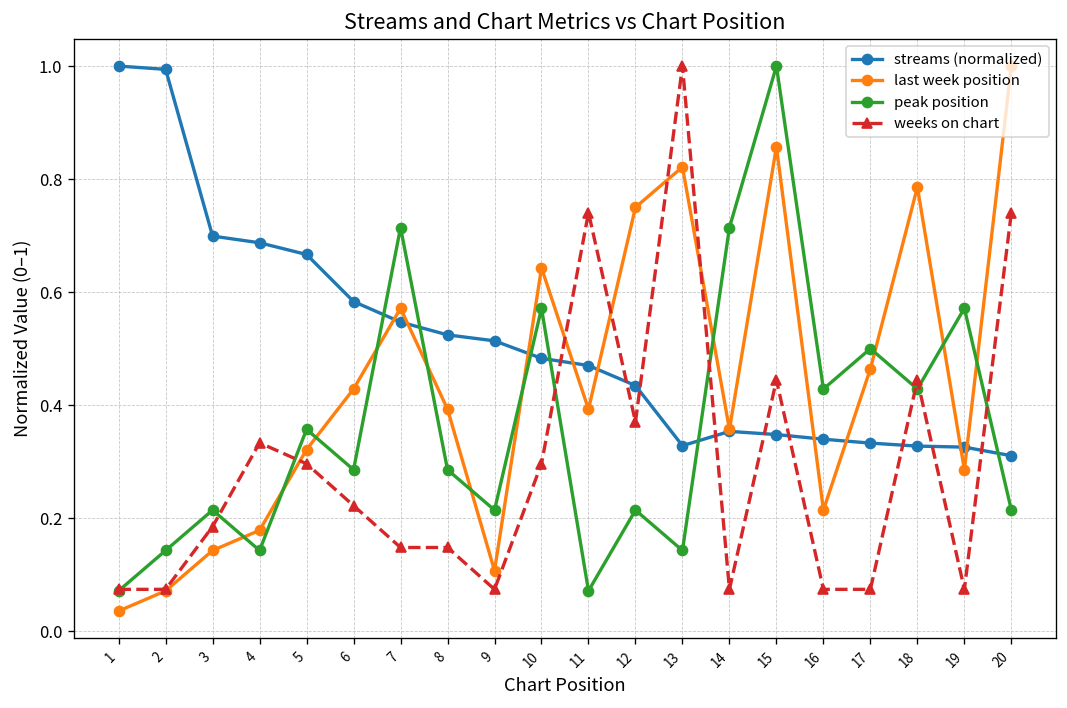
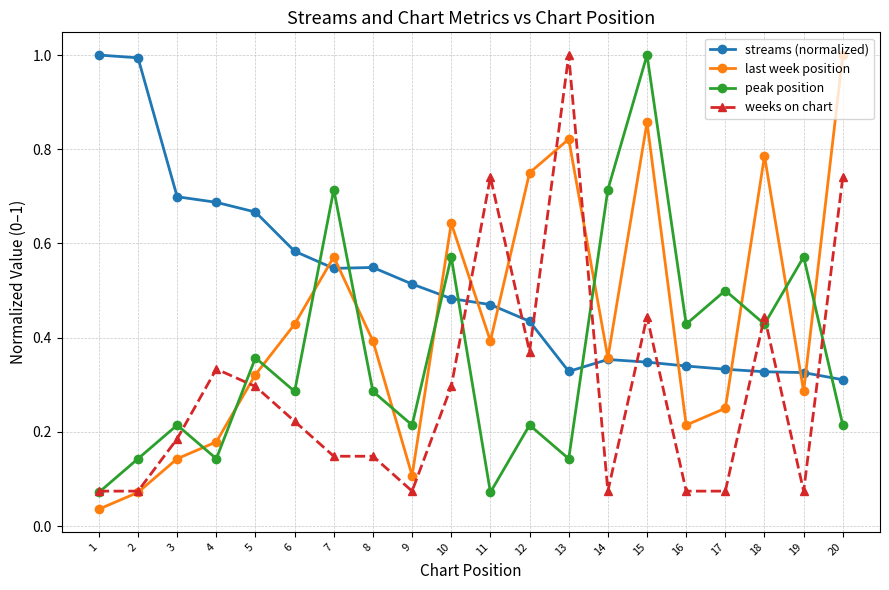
  {
    "streams (normalized)": {
      "1": 1.00,
      "2": 0.99,
      "3": 0.70,
      "4": 0.69,
      "5": 0.67,
      "6": 0.58,
      "7": 0.55,
-     "8": 0.52,
+     "8": 0.55,
      "9": 0.51,
      "10": 0.48,
      "11": 0.47,
      "12": 0.43,
      "13": 0.33,
      "15": 0.35,
      "16": 0.34,
      "17": 0.33,
      "18": 0.33,
      "19": 0.33,
      "20": 0.31
    },
    "last week position": {
      "1": 0.04,
      "3": 0.14,
      "4": 0.18,
      "5": 0.32,
      "6": 0.43,
      "7": 0.57,
      "8": 0.39,
      "9": 0.11,
      "10": 0.64,
      "11": 0.39,
      "12": 0.75,
      "13": 0.82,
      "15": 0.86,
      "16": 0.21,
-     "17": 0.46,
+     "17": 0.25,
      "18": 0.79,
      "19": 0.29
    },
    "peak position": {
      "2": 0.14,
      "3": 0.21,
      "4": 0.14,
      "5": 0.36,
      "6": 0.29,
      "7": 0.71,
      "8": 0.29,
      "9": 0.21,
      "10": 0.57,
      "11": 0.07,
      "12": 0.21,
      "13": 0.14,
      "14": 0.71,
      "15": 1.00,
      "16": 0.43,
      "17": 0.50,
      "18": 0.43,
      "19": 0.57,
      "20": 0.21
    },
    "weeks on chart": {
      "3": 0.19,
      "4": 0.33,
      "5": 0.30,
      "6": 0.22,
      "7": 0.15,
      "8": 0.15,
      "9": 0.07,
      "10": 0.30,
      "11": 0.74,
      "12": 0.37,
      "13": 1.00,
      "14": 0.07,
      "15": 0.44,
      "16": 0.07,
      "17": 0.07,
      "18": 0.44,
      "19": 0.07,
      "20": 0.74
    }
  }
